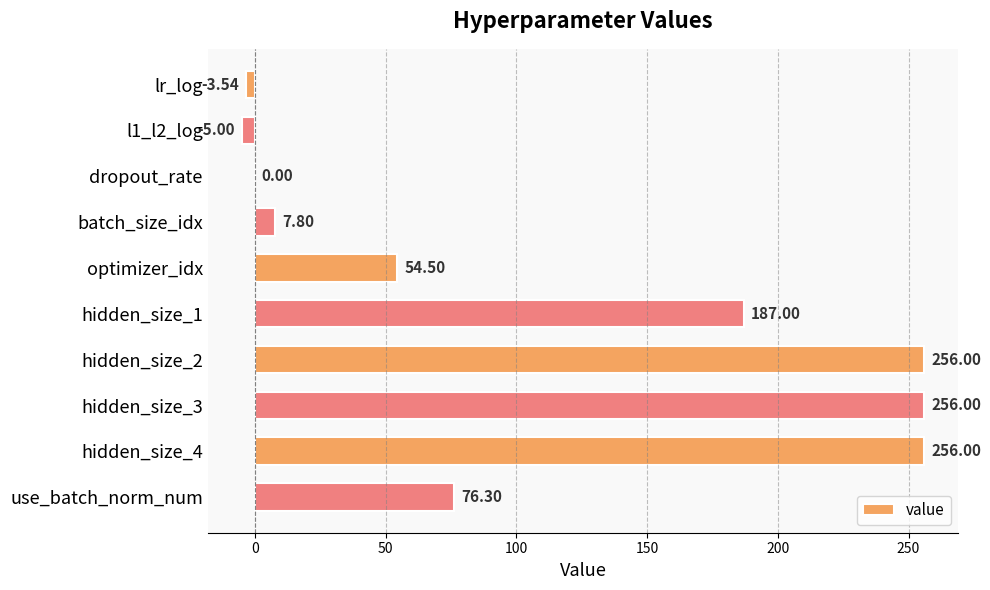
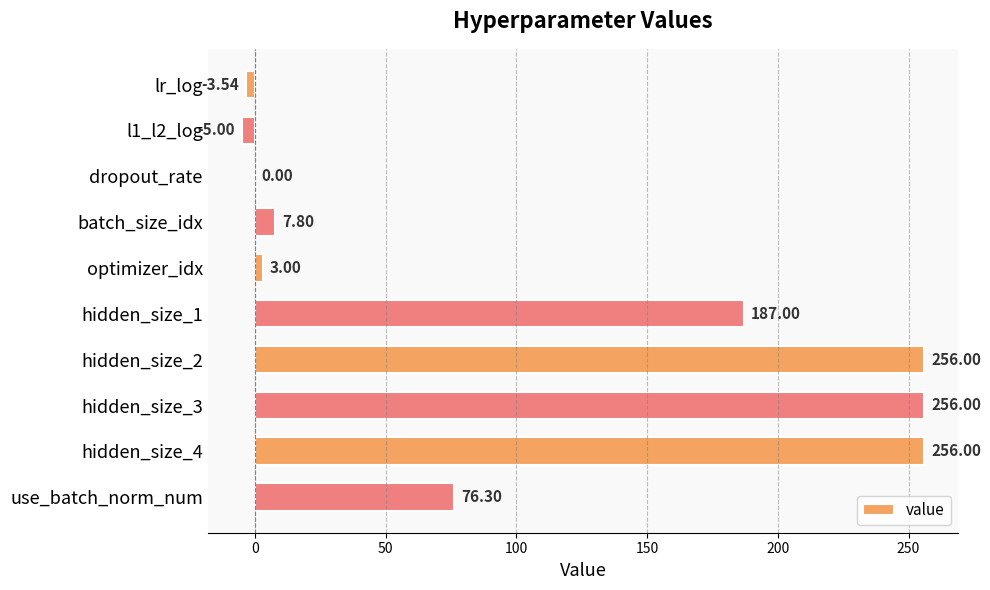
  {
    "lr_log": -3.54,
    "l1_l2_log": -5.00,
    "dropout_rate": 0.00,
    "batch_size_idx": 7.80,
-   "optimizer_idx": 54.50,
+   "optimizer_idx": 3.00,
    "hidden_size_1": 187.00,
    "hidden_size_2": 256.00,
    "hidden_size_3": 256.00,
    "hidden_size_4": 256.00,
    "use_batch_norm_num": 76.30
  }
